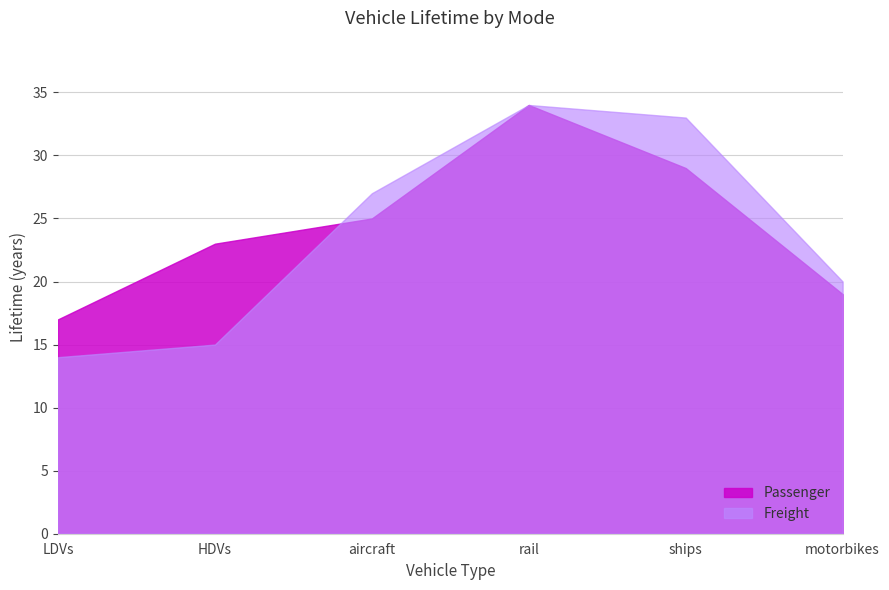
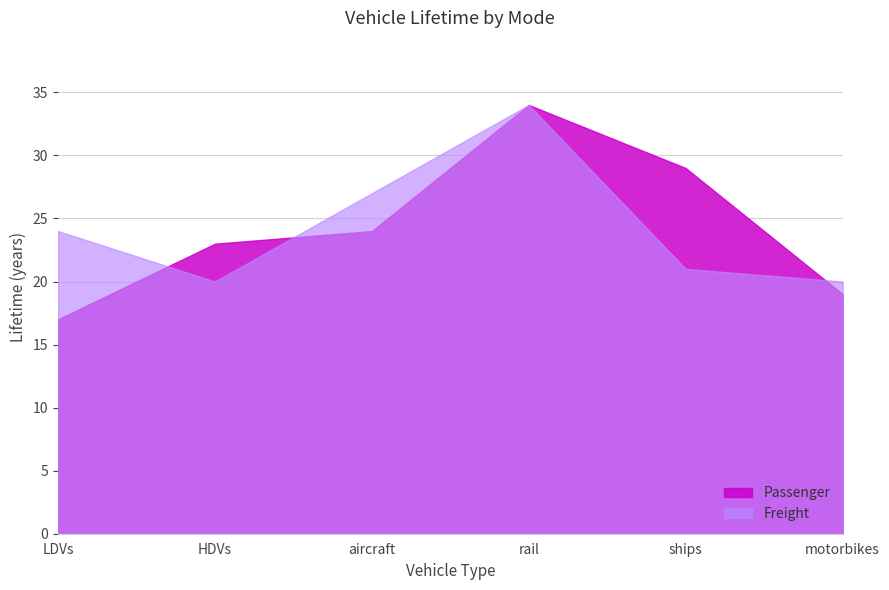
  {
    "Passenger": {
      "LDVs": 17,
      "HDVs": 23,
-     "aircraft": 25,
+     "aircraft": 24,
      "ships": 29,
      "motorbikes": 19
    },
    "Freight": {
-     "LDVs": 14,
-     "HDVs": 15,
+     "LDVs": 24,
+     "HDVs": 20,
      "aircraft": 27,
-     "ships": 33,
+     "ships": 21,
      "motorbikes": 20
    }
  }
